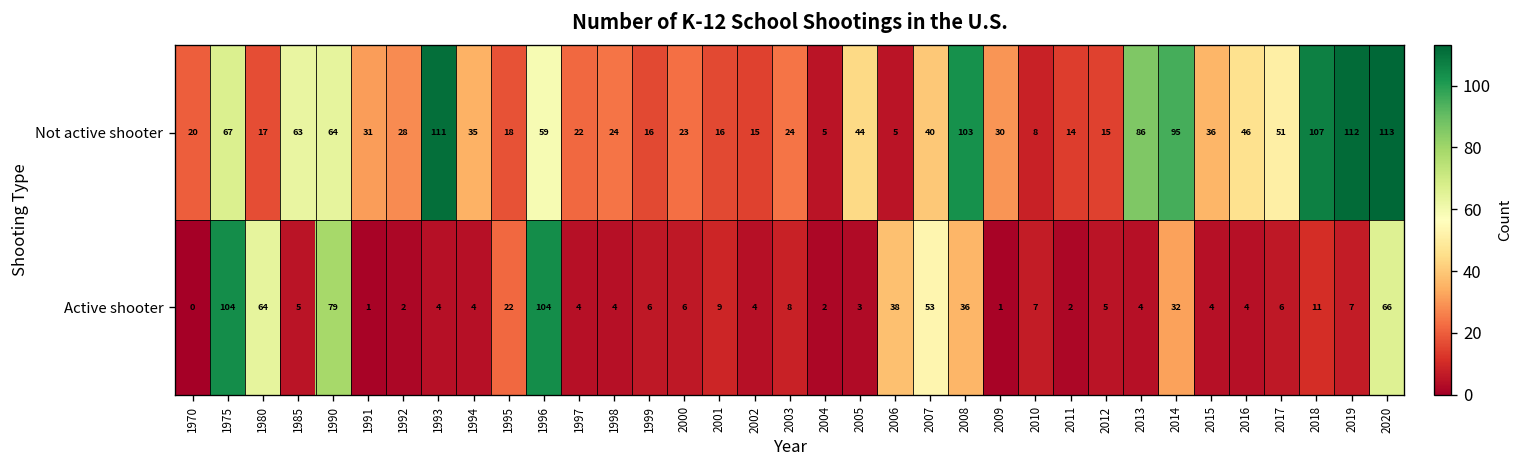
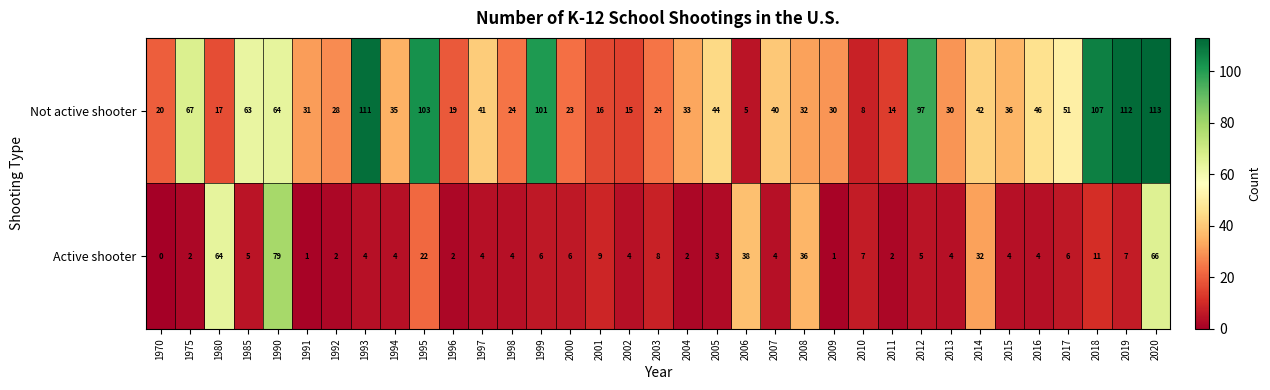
  {
    "Not active shooter": {
      "1970": 20,
      "1975": 67,
      "1980": 17,
      "1985": 63,
      "1990": 64,
      "1991": 31,
      "1992": 28,
      "1993": 111,
      "1994": 35,
-     "1995": 18,
-     "1996": 59,
-     "1997": 22,
+     "1995": 103,
+     "1996": 19,
+     "1997": 41,
      "1998": 24,
-     "1999": 16,
+     "1999": 101,
      "2000": 23,
      "2001": 16,
      "2002": 15,
      "2003": 24,
-     "2004": 5,
+     "2004": 33,
      "2005": 44,
      "2006": 5,
      "2007": 40,
-     "2008": 103,
+     "2008": 32,
      "2009": 30,
      "2010": 8,
      "2011": 14,
-     "2012": 15,
-     "2013": 86,
-     "2014": 95,
+     "2012": 97,
+     "2013": 30,
+     "2014": 42,
      "2015": 36,
      "2016": 46,
      "2017": 51,
      "2018": 107,
      "2019": 112,
      "2020": 113
    },
    "Active shooter": {
      "1970": 0,
-     "1975": 104,
+     "1975": 2,
      "1980": 64,
      "1985": 5,
      "1990": 79,
      "1991": 1,
      "1992": 2,
      "1993": 4,
      "1994": 4,
      "1995": 22,
-     "1996": 104,
+     "1996": 2,
      "1997": 4,
      "1998": 4,
      "1999": 6,
      "2000": 6,
      "2001": 9,
      "2002": 4,
      "2003": 8,
      "2004": 2,
      "2005": 3,
      "2006": 38,
-     "2007": 53,
+     "2007": 4,
      "2008": 36,
      "2009": 1,
      "2010": 7,
      "2011": 2,
      "2012": 5,
      "2013": 4,
      "2014": 32,
      "2015": 4,
      "2016": 4,
      "2017": 6,
      "2018": 11,
      "2019": 7,
      "2020": 66
    }
  }
